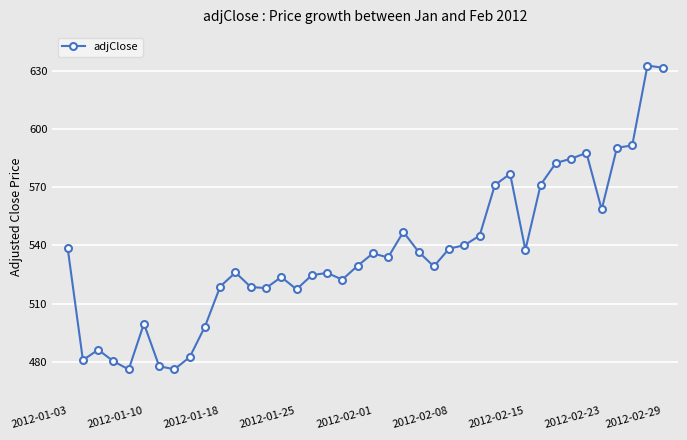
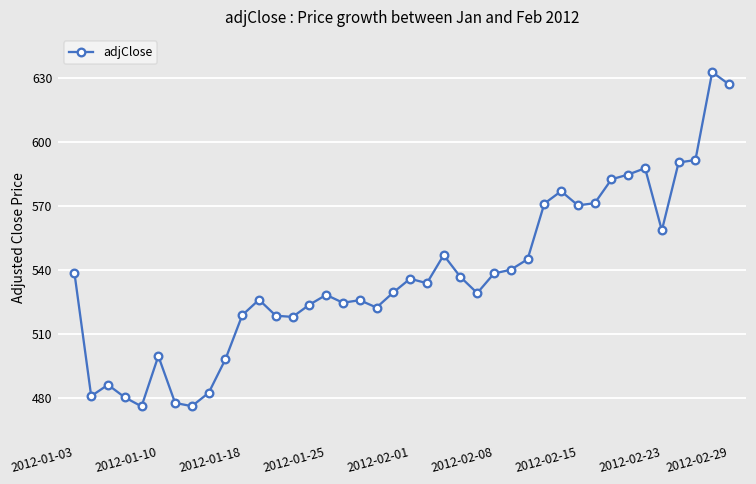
  {
    "2012-01-03": 539,
    "2012-01-10": 500,
    "2012-01-18": 519,
-   "2012-01-25": 517,
+   "2012-01-25": 528,
    "2012-02-01": 536,
    "2012-02-08": 538,
-   "2012-02-15": 538,
+   "2012-02-15": 570,
    "2012-02-23": 559,
-   "2012-02-29": 632
+   "2012-02-29": 627
  }
